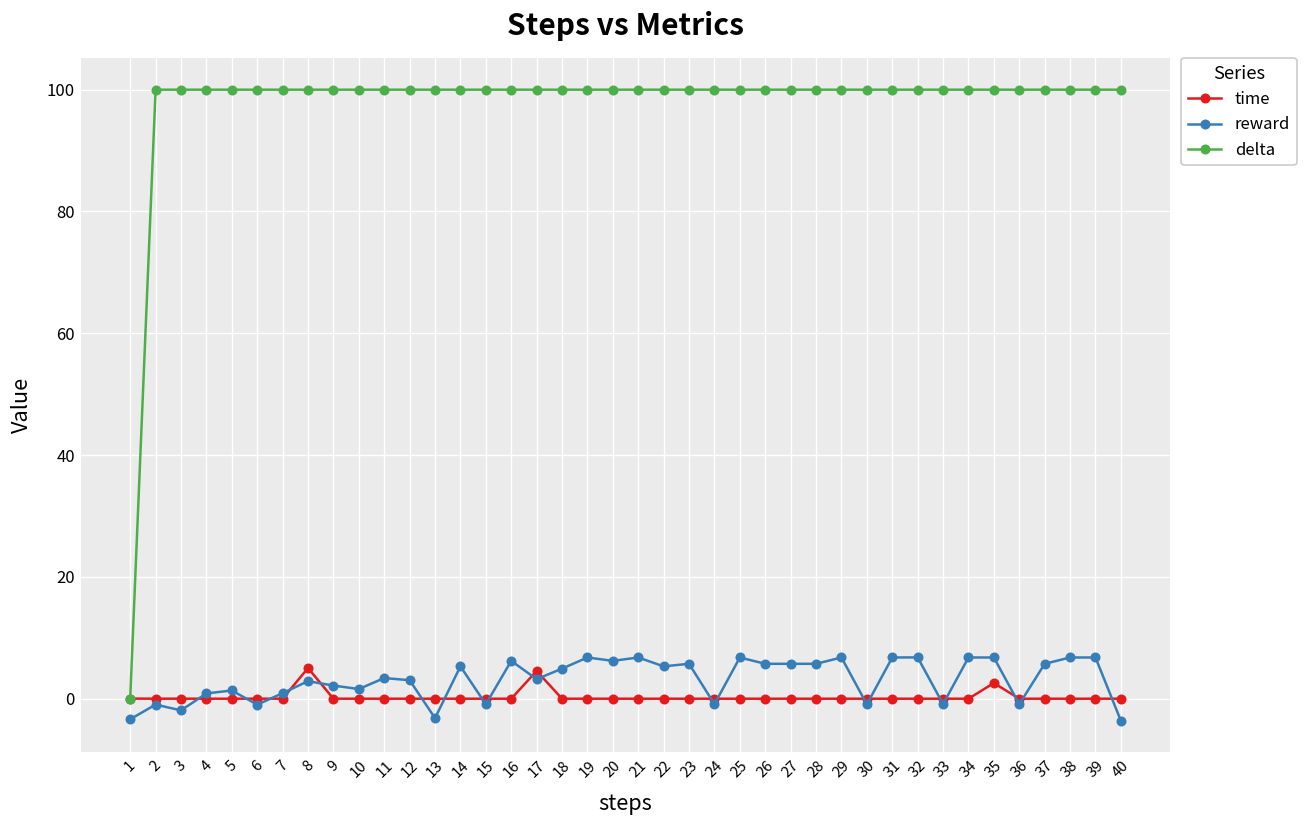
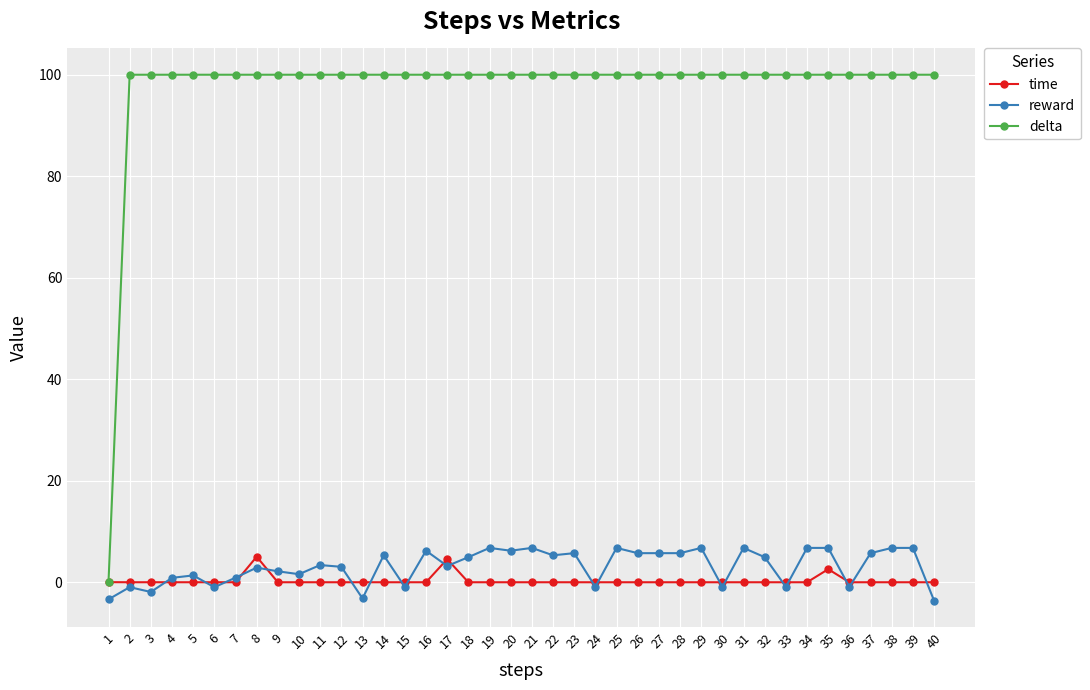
  {
    "time": {
      "2": 0,
      "3": 0,
      "4": 0,
      "5": 0,
      "6": 0,
      "7": 0,
      "8": 5,
      "9": 0,
      "10": 0,
      "11": 0,
      "12": 0,
      "13": 0,
      "14": 0,
      "15": 0,
      "16": 0,
      "17": 5,
      "18": 0,
      "19": 0,
      "20": 0,
      "21": 0,
      "22": 0,
      "23": 0,
      "24": 0,
      "25": 0,
      "26": 0,
      "27": 0,
      "28": 0,
      "29": 0,
      "30": 0,
      "31": 0,
      "32": 0,
      "33": 0,
      "34": 0,
      "35": 3,
      "36": 0,
      "37": 0,
      "38": 0,
      "39": 0,
      "40": 0
    },
    "reward": {
      "1": -3,
      "2": -1,
      "3": -2,
      "4": 1,
      "5": 1,
      "6": -1,
      "7": 1,
      "8": 3,
      "9": 2,
      "10": 2,
      "11": 3,
      "12": 3,
      "13": -3,
      "14": 5,
      "15": -1,
      "16": 6,
      "17": 3,
      "18": 5,
      "19": 7,
      "20": 6,
      "21": 7,
      "22": 5,
      "23": 6,
      "24": -1,
      "25": 7,
      "26": 6,
      "27": 6,
      "28": 6,
      "29": 7,
      "30": -1,
      "31": 7,
-     "32": 7,
+     "32": 5,
      "33": -1,
      "34": 7,
      "35": 7,
      "36": -1,
      "37": 6,
      "38": 7,
      "39": 7,
      "40": -4
    },
    "delta": {
      "2": 100,
      "3": 100,
      "4": 100,
      "5": 100,
      "6": 100,
      "7": 100,
      "8": 100,
      "9": 100,
      "10": 100,
      "11": 100,
      "12": 100,
      "13": 100,
      "14": 100,
      "15": 100,
      "16": 100,
      "17": 100,
      "18": 100,
      "19": 100,
      "20": 100,
      "21": 100,
      "22": 100,
      "23": 100,
      "24": 100,
      "25": 100,
      "26": 100,
      "27": 100,
      "28": 100,
      "29": 100,
      "30": 100,
      "31": 100,
      "32": 100,
      "33": 100,
      "34": 100,
      "35": 100,
      "36": 100,
      "37": 100,
      "38": 100,
      "39": 100,
      "40": 100
    }
  }
